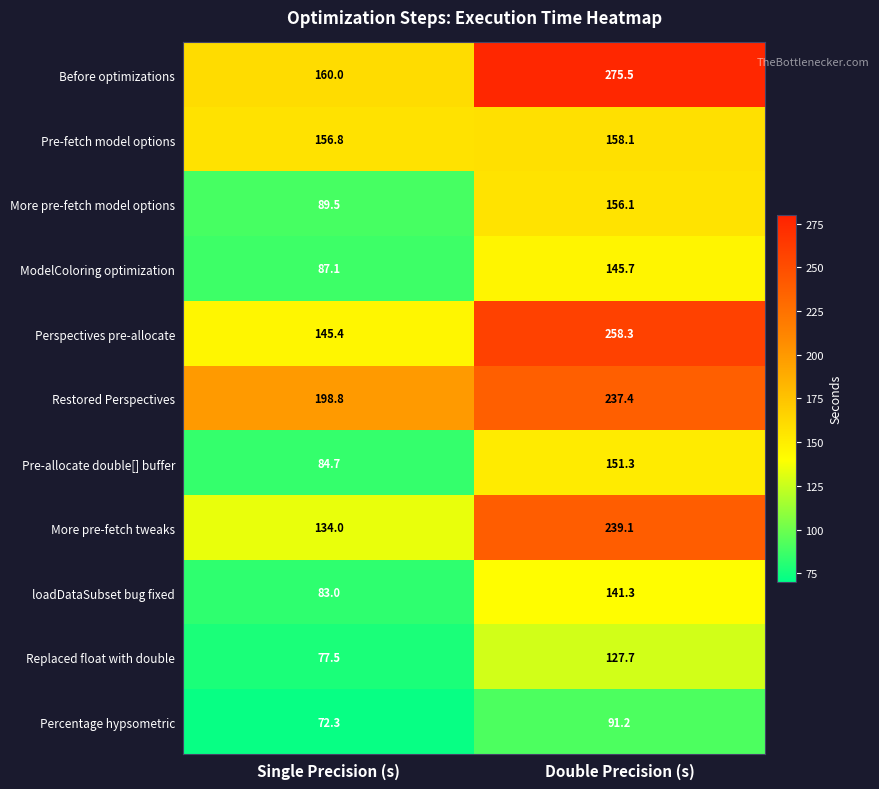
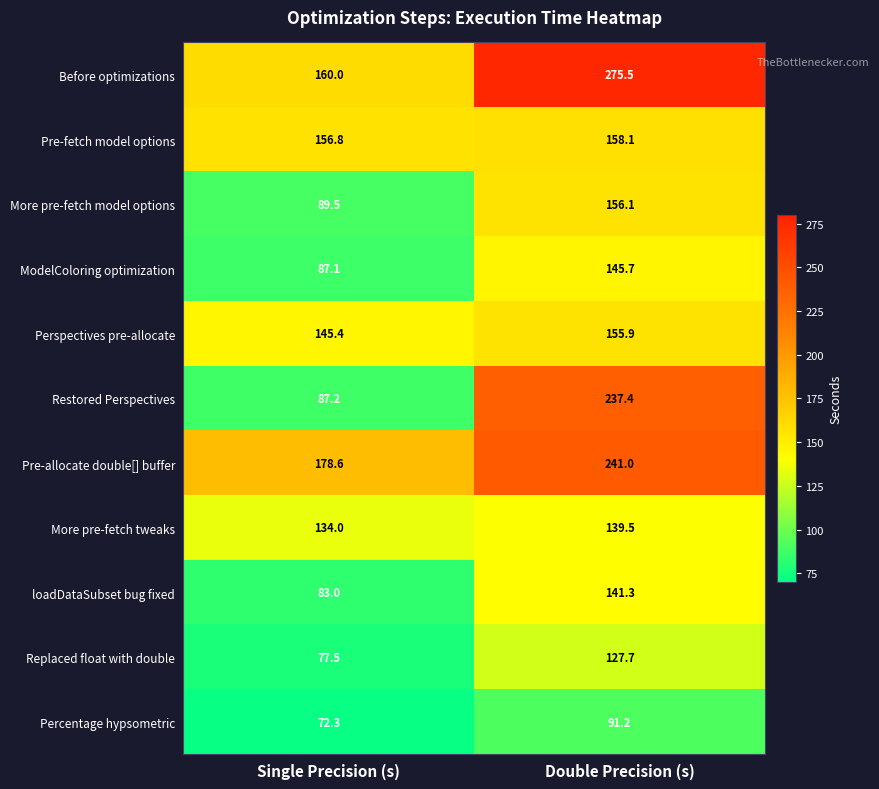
  {
    "Before optimizations": {
      "Single Precision (s)": 160.0,
      "Double Precision (s)": 275.5
    },
    "Pre-fetch model options": {
      "Single Precision (s)": 156.8,
      "Double Precision (s)": 158.1
    },
    "More pre-fetch model options": {
      "Single Precision (s)": 89.5,
      "Double Precision (s)": 156.1
    },
    "ModelColoring optimization": {
      "Single Precision (s)": 87.1,
      "Double Precision (s)": 145.7
    },
    "Perspectives pre-allocate": {
      "Single Precision (s)": 145.4,
-     "Double Precision (s)": 258.3
+     "Double Precision (s)": 155.9
    },
    "Restored Perspectives": {
-     "Single Precision (s)": 198.8,
+     "Single Precision (s)": 87.2,
      "Double Precision (s)": 237.4
    },
    "Pre-allocate double[] buffer": {
-     "Single Precision (s)": 84.7,
-     "Double Precision (s)": 151.3
+     "Single Precision (s)": 178.6,
+     "Double Precision (s)": 241.0
    },
    "More pre-fetch tweaks": {
      "Single Precision (s)": 134.0,
-     "Double Precision (s)": 239.1
+     "Double Precision (s)": 139.5
    },
    "loadDataSubset bug fixed": {
      "Single Precision (s)": 83.0,
      "Double Precision (s)": 141.3
    },
    "Replaced float with double": {
      "Single Precision (s)": 77.5,
      "Double Precision (s)": 127.7
    },
    "Percentage hypsometric": {
      "Single Precision (s)": 72.3,
      "Double Precision (s)": 91.2
    }
  }
